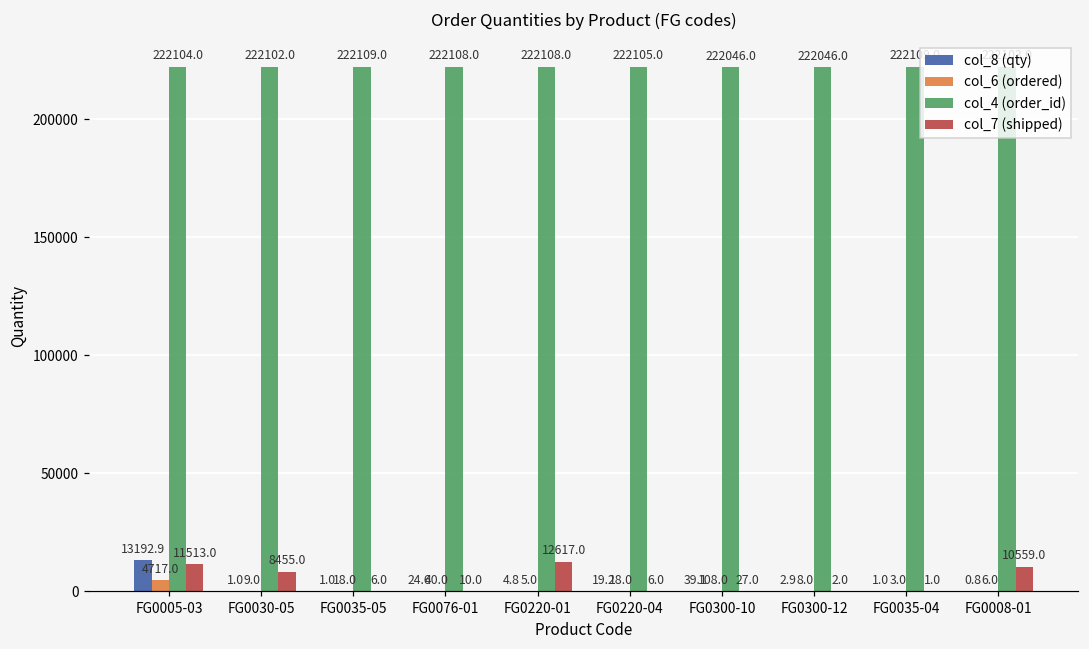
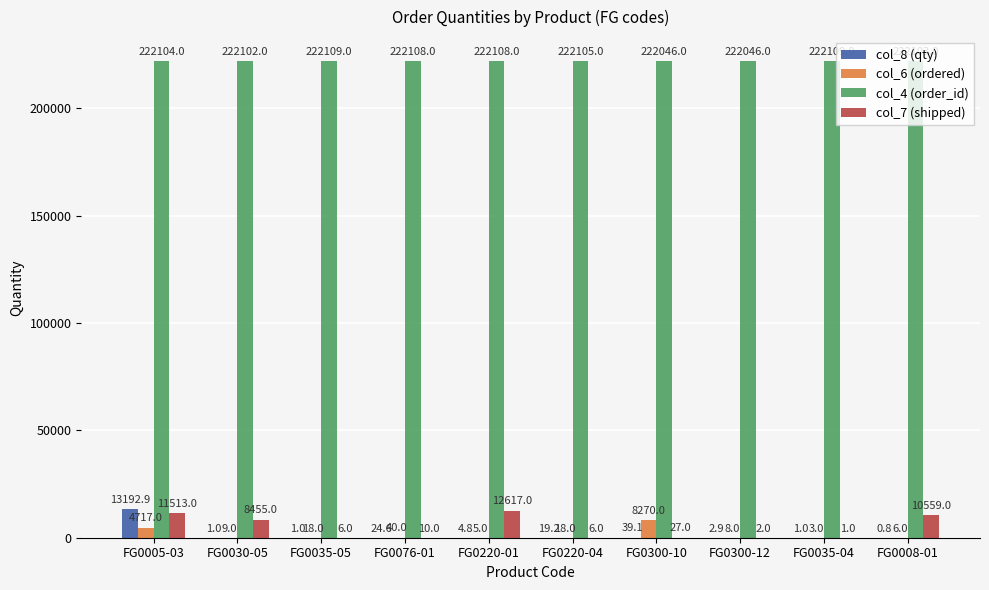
  {
    "col_8 (qty)": {
      "FG0005-03": 13192.9,
      "FG0030-05": 1.0,
      "FG0220-01": 4.8,
      "FG0300-12": 2.9,
      "FG0035-04": 1.0,
      "FG0008-01": 0.8
    },
    "col_6 (ordered)": {
      "FG0005-03": 4717.0,
      "FG0030-05": 9.0,
      "FG0035-05": 18.0,
      "FG0220-01": 5.0,
-     "FG0300-10": 108.0,
+     "FG0300-10": 8270.0,
      "FG0300-12": 8.0,
      "FG0035-04": 3.0,
      "FG0008-01": 6.0
    },
    "col_4 (order_id)": {
      "FG0005-03": 222104.0,
      "FG0030-05": 222102.0,
      "FG0035-05": 222109.0,
      "FG0076-01": 222108.0,
      "FG0220-01": 222108.0,
      "FG0220-04": 222105.0,
      "FG0300-10": 222046.0,
      "FG0300-12": 222046.0
    },
    "col_7 (shipped)": {
      "FG0005-03": 11513.0,
      "FG0030-05": 8455.0,
      "FG0035-05": 6.0,
      "FG0076-01": 10.0,
      "FG0220-01": 12617.0,
      "FG0220-04": 6.0,
      "FG0300-10": 27.0,
      "FG0300-12": 2.0,
      "FG0035-04": 1.0,
      "FG0008-01": 10559.0
    }
  }
